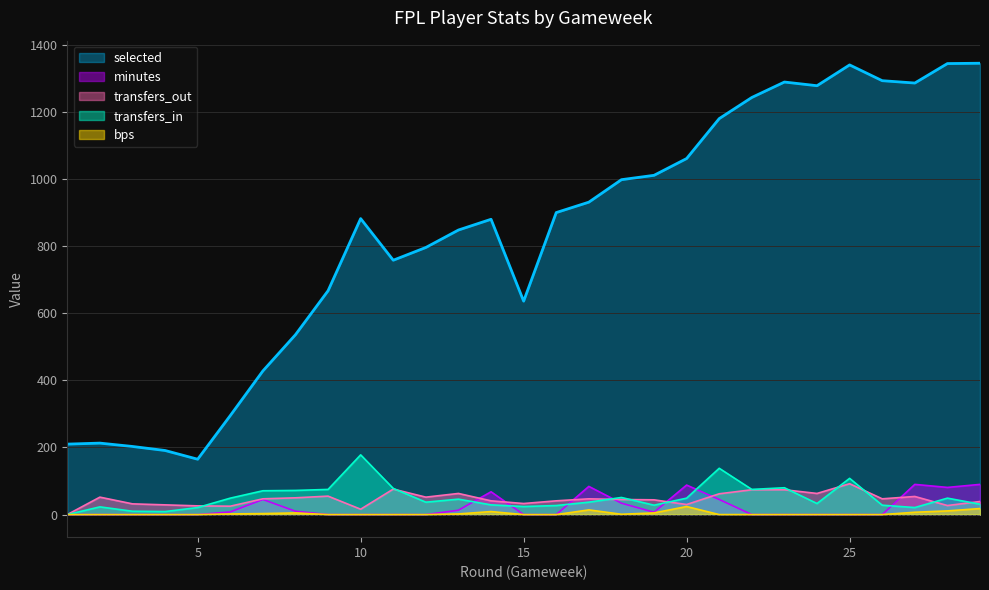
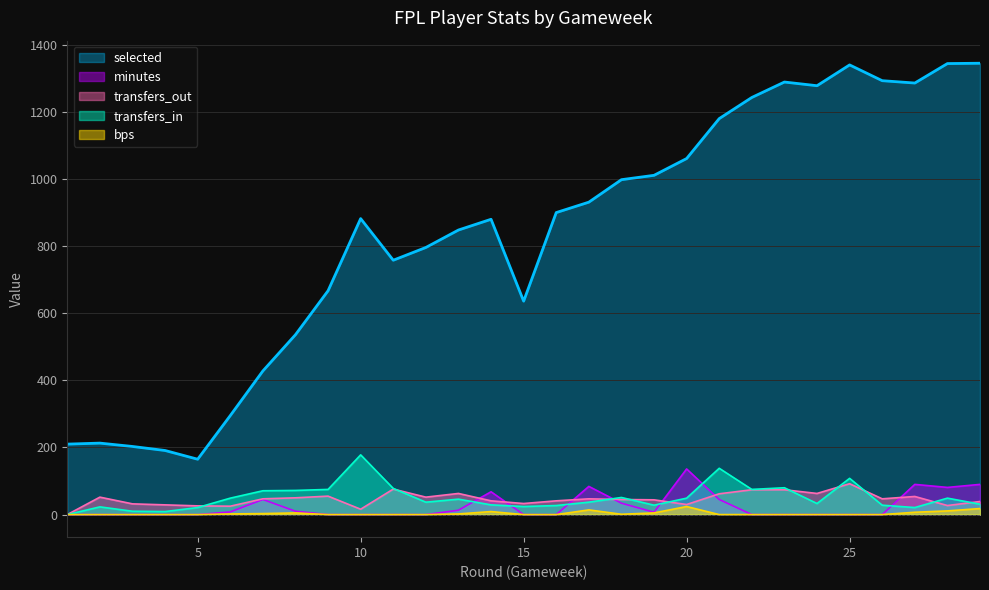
  {
    "selected": {
      "5": 170,
      "10": 880,
      "15": 640,
      "20": 1060,
      "25": 1340
    },
    "minutes": {
-     "20": 90
+     "20": 140
    },
    "transfers_out": {
      "10": 20,
      "15": 30,
      "25": 90
    },
    "transfers_in": {
      "10": 180,
      "15": 20,
      "20": 50,
      "25": 110
    }
  }
